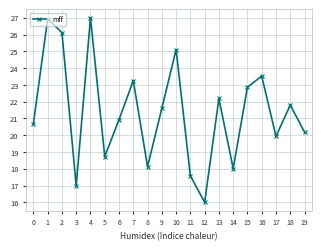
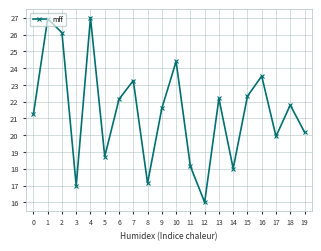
  {
-   "0": 20.7,
+   "0": 21.2,
    "2": 26.1,
    "3": 17.0,
    "4": 27.0,
    "5": 18.7,
-   "6": 20.9,
+   "6": 22.1,
    "7": 23.3,
-   "8": 18.1,
+   "8": 17.1,
    "9": 21.6,
-   "10": 25.1,
-   "11": 17.6,
+   "10": 24.4,
+   "11": 18.1,
    "12": 16.0,
    "13": 22.2,
    "14": 18.0,
-   "15": 22.9,
+   "15": 22.3,
    "16": 23.5,
    "17": 19.9,
    "18": 21.8,
    "19": 20.2
  }
